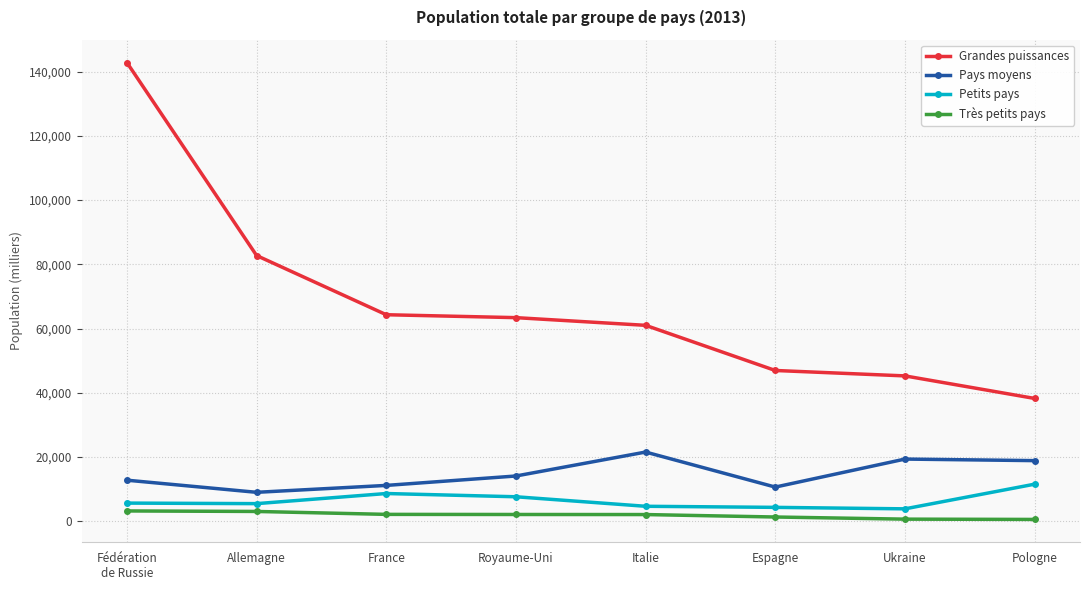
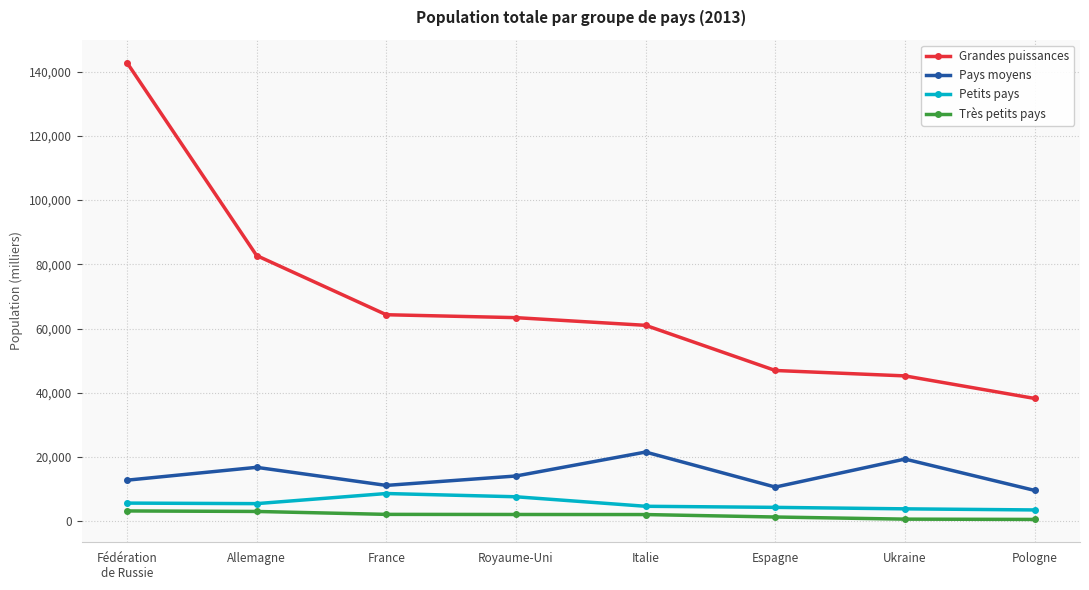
  {
    "Grandes puissances": {
      "Fédération de Russie": "143,000",
      "Allemagne": "83,000",
      "France": "64,000",
      "Royaume-Uni": "63,000",
      "Italie": "61,000",
      "Espagne": "47,000",
      "Ukraine": "45,000",
      "Pologne": "38,000"
    },
    "Pays moyens": {
      "Fédération de Russie": "13,000",
-     "Allemagne": "9,000",
+     "Allemagne": "17,000",
      "France": "11,000",
      "Royaume-Uni": "14,000",
      "Italie": "22,000",
      "Espagne": "11,000",
      "Ukraine": "19,000",
-     "Pologne": "19,000"
+     "Pologne": "10,000"
    },
    "Petits pays": {
      "Fédération de Russie": "6,000",
      "Allemagne": "5,000",
      "France": "9,000",
      "Royaume-Uni": "8,000",
      "Italie": "5,000",
      "Espagne": "4,000",
      "Ukraine": "4,000",
-     "Pologne": "12,000"
+     "Pologne": "3,000"
    },
    "Très petits pays": {
      "Fédération de Russie": "3,000",
      "Allemagne": "3,000",
      "France": "2,000",
      "Royaume-Uni": "2,000",
      "Italie": "2,000",
      "Espagne": "1,000",
      "Ukraine": "1,000",
      "Pologne": "1,000"
    }
  }
